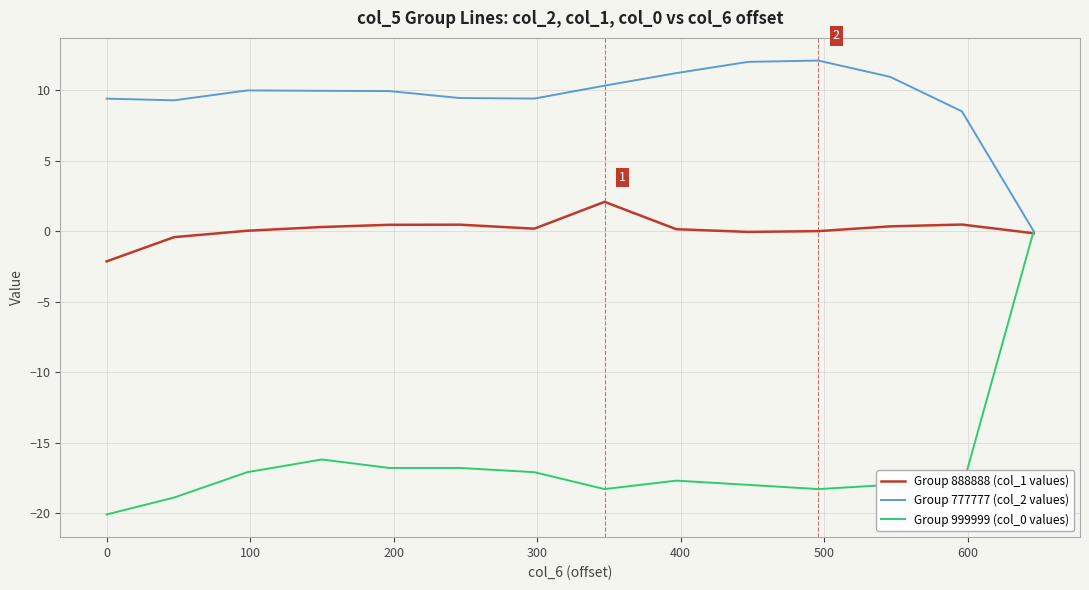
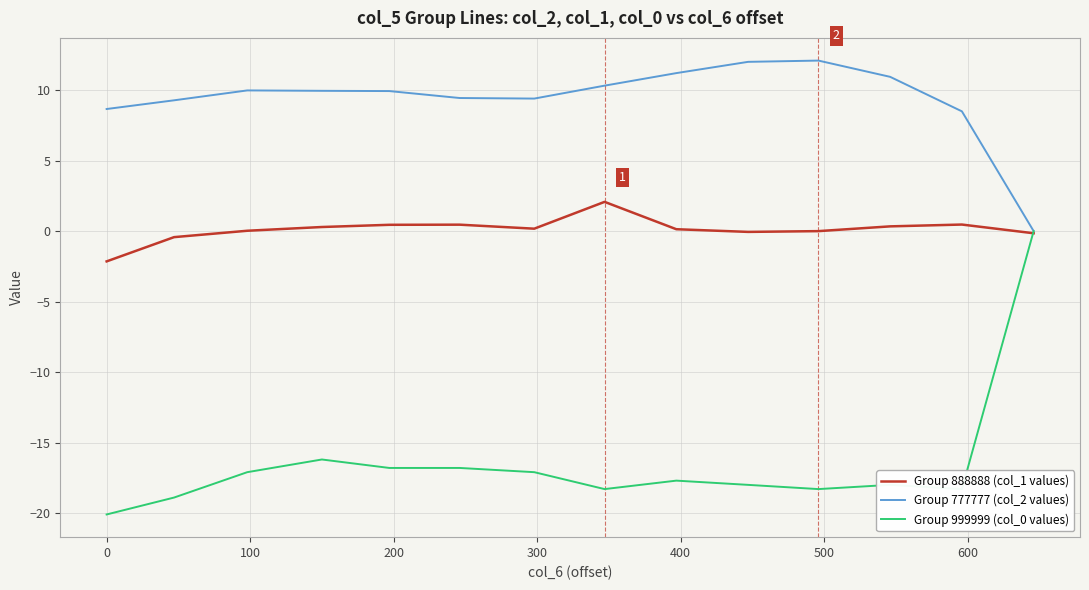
  {
    "Group 888888 (col_1 values)": {
      "0": -2.1
    },
    "Group 777777 (col_2 values)": {
-     "0": 9.4
+     "0": 8.7
    },
    "Group 999999 (col_0 values)": {
      "0": -20.1
    }
  }
